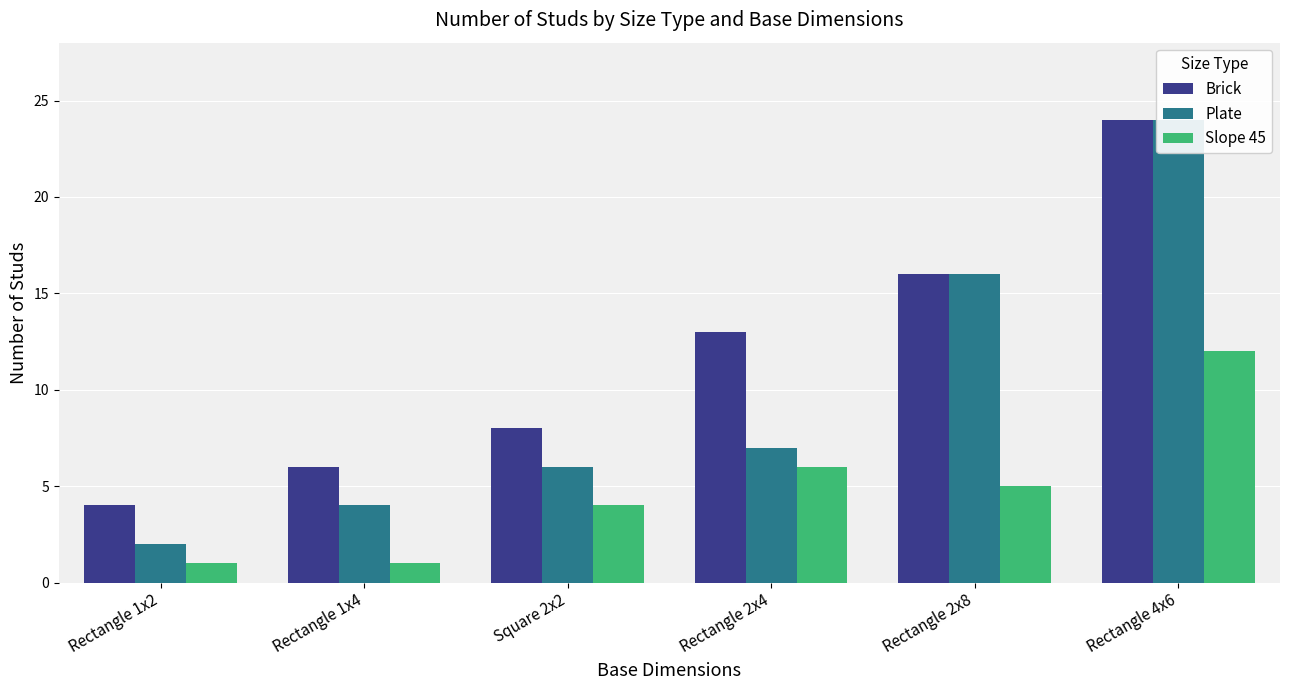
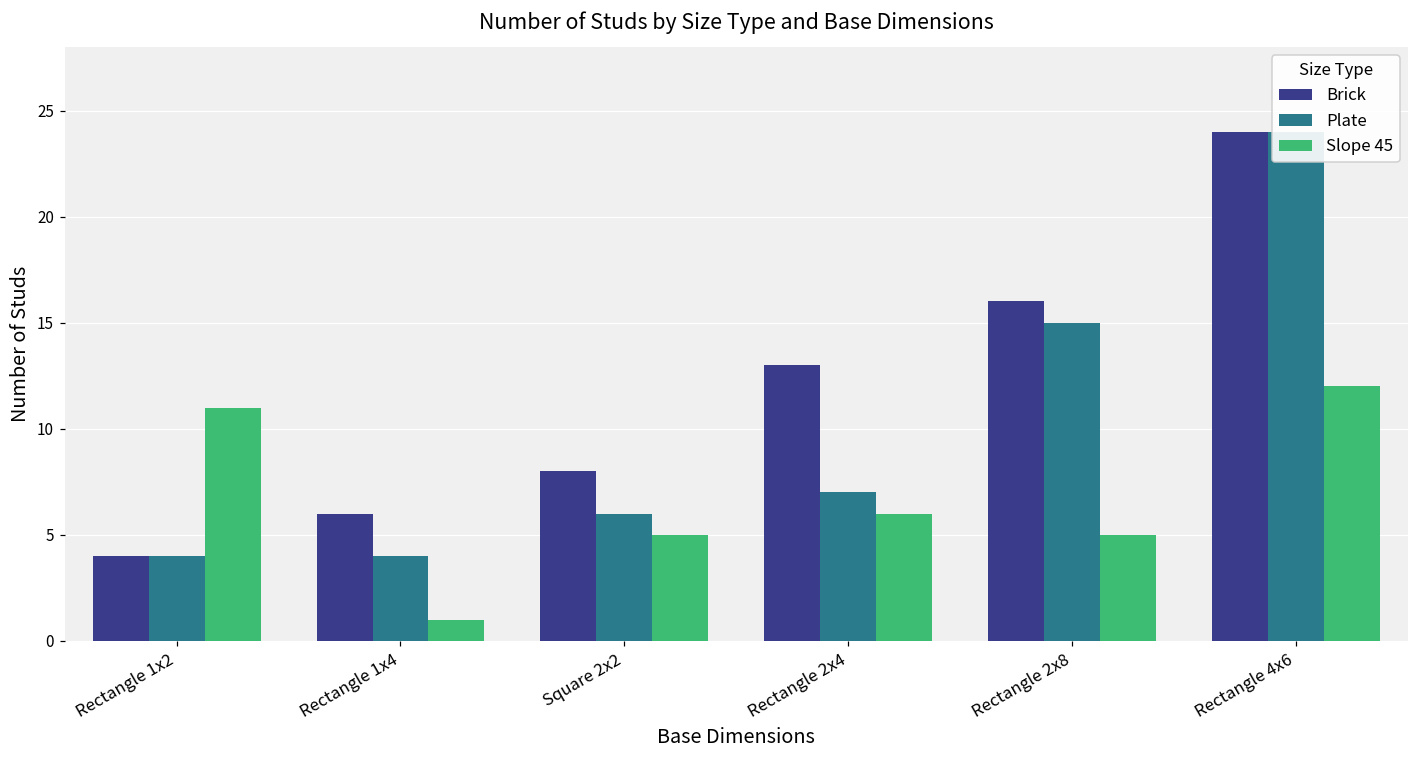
  {
    "Brick": {
      "Rectangle 1x2": 4,
      "Rectangle 1x4": 6,
      "Square 2x2": 8,
      "Rectangle 2x4": 13,
      "Rectangle 2x8": 16,
      "Rectangle 4x6": 24
    },
    "Plate": {
-     "Rectangle 1x2": 2,
+     "Rectangle 1x2": 4,
      "Rectangle 1x4": 4,
      "Square 2x2": 6,
      "Rectangle 2x4": 7,
-     "Rectangle 2x8": 16
+     "Rectangle 2x8": 15
    },
    "Slope 45": {
-     "Rectangle 1x2": 1,
+     "Rectangle 1x2": 11,
      "Rectangle 1x4": 1,
-     "Square 2x2": 4,
+     "Square 2x2": 5,
      "Rectangle 2x4": 6,
      "Rectangle 2x8": 5,
      "Rectangle 4x6": 12
    }
  }
